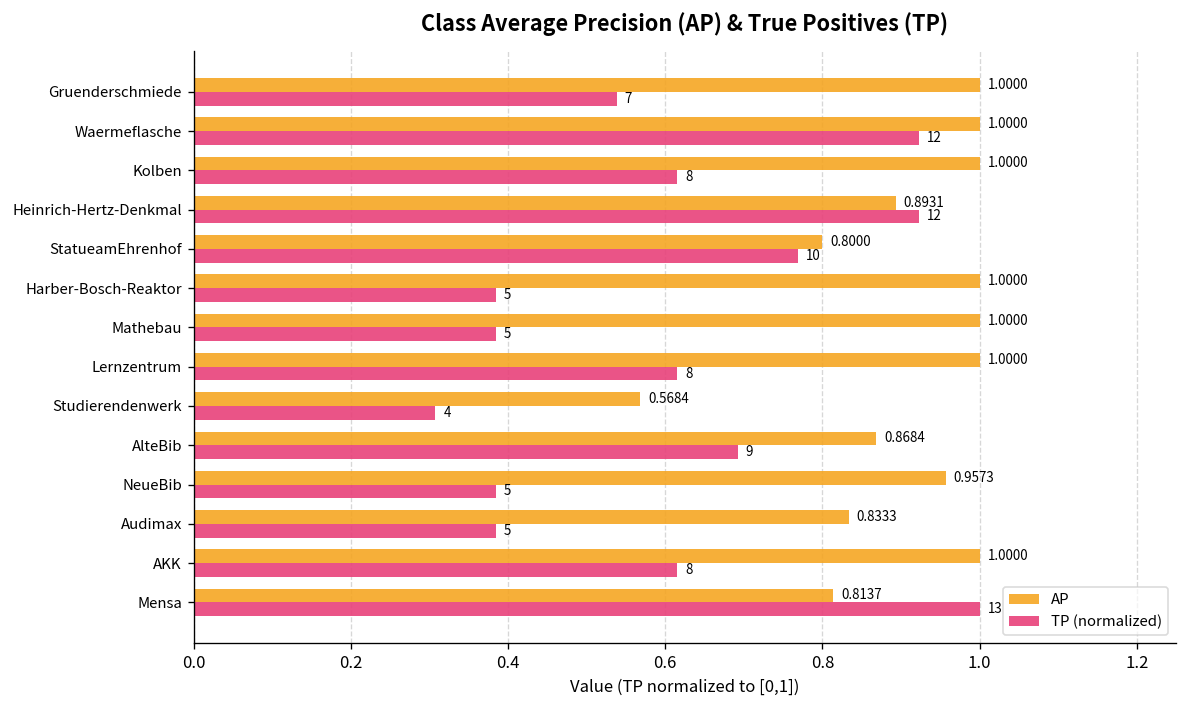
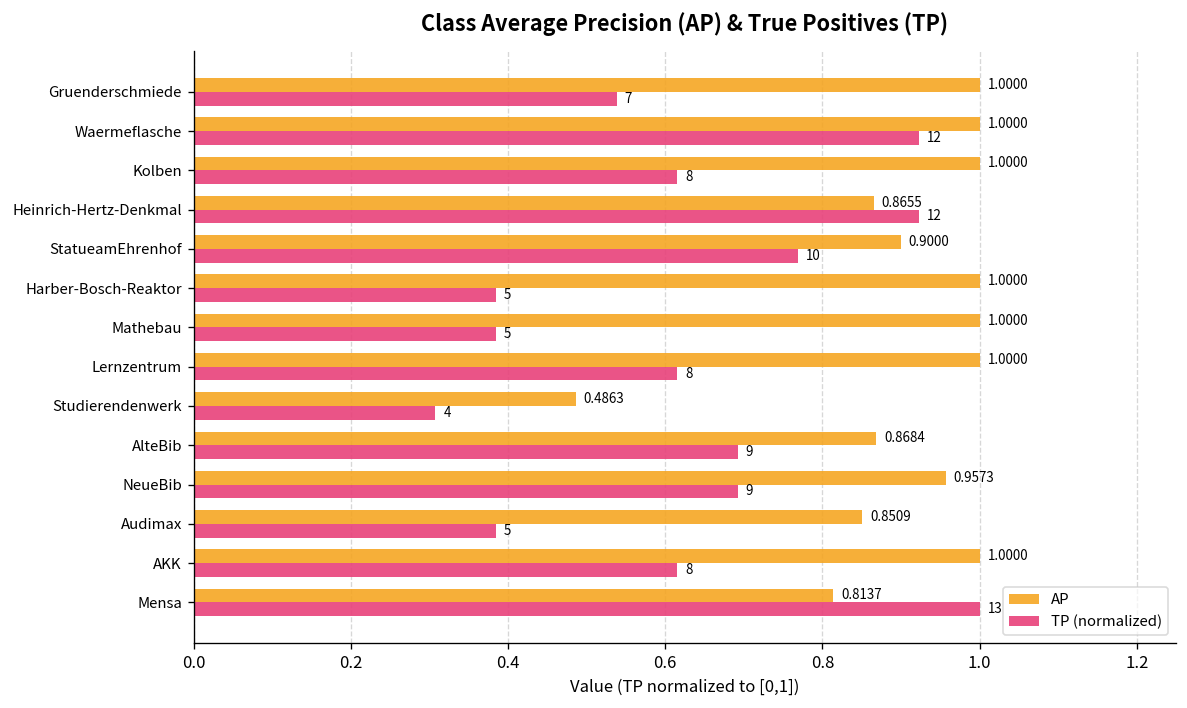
  {
    "AP": {
      "Gruenderschmiede": 1.0000,
      "Waermeflasche": 1.0000,
      "Kolben": 1.0000,
-     "Heinrich-Hertz-Denkmal": 0.8931,
-     "StatueamEhrenhof": 0.8000,
+     "Heinrich-Hertz-Denkmal": 0.8655,
+     "StatueamEhrenhof": 0.9000,
      "Harber-Bosch-Reaktor": 1.0000,
      "Mathebau": 1.0000,
      "Lernzentrum": 1.0000,
-     "Studierendenwerk": 0.5684,
+     "Studierendenwerk": 0.4863,
      "AlteBib": 0.8684,
      "NeueBib": 0.9573,
-     "Audimax": 0.8333,
+     "Audimax": 0.8509,
      "AKK": 1.0000,
      "Mensa": 0.8137
    },
    "TP (normalized)": {
-     "NeueBib": 5
+     "NeueBib": 9
    }
  }
